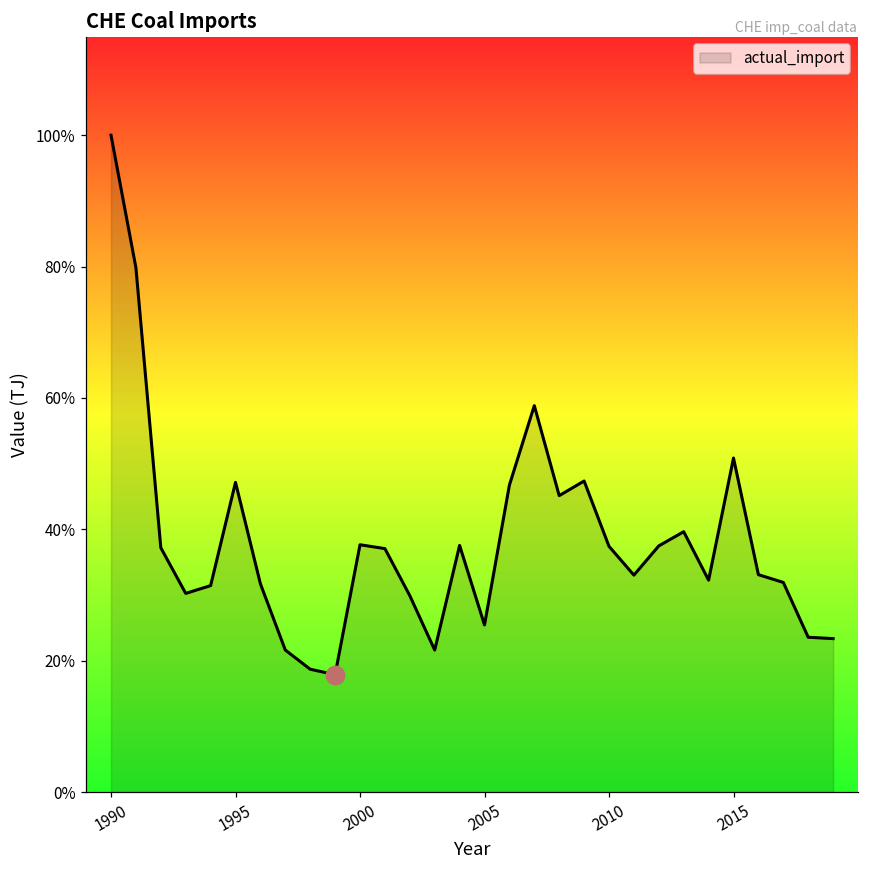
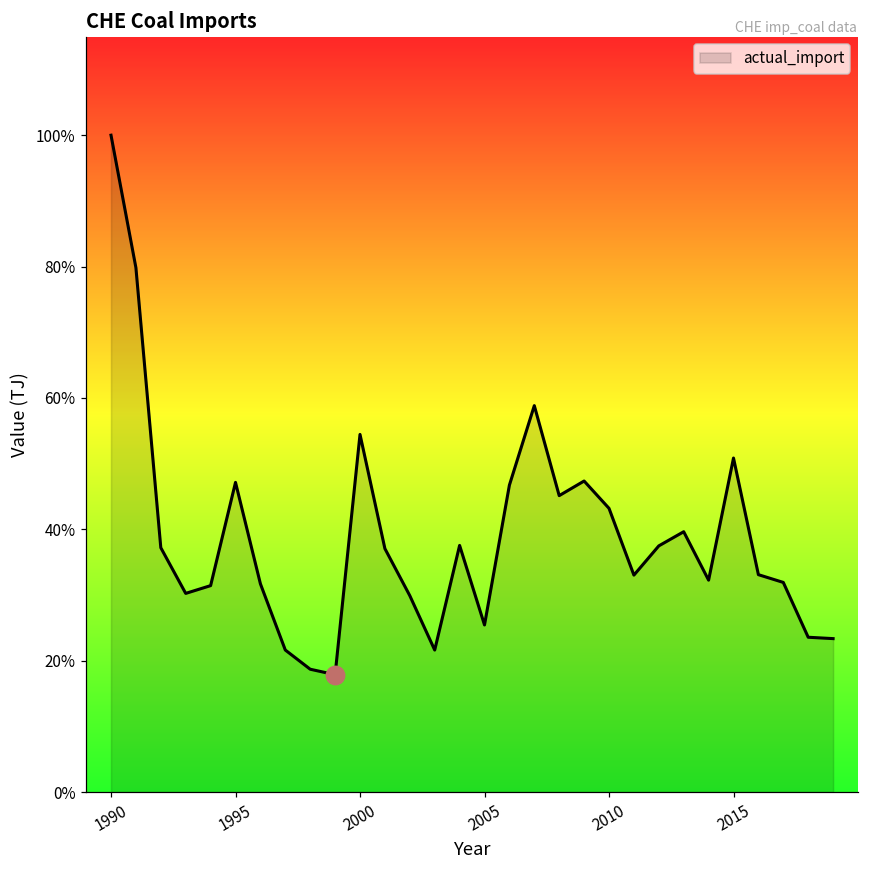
  {
    "actual_import": {
      "1990": "100%",
      "1995": "47%",
-     "2000": "38%",
+     "2000": "54%",
      "2005": "25%",
-     "2010": "37%",
+     "2010": "43%",
      "2015": "51%"
    }
  }
